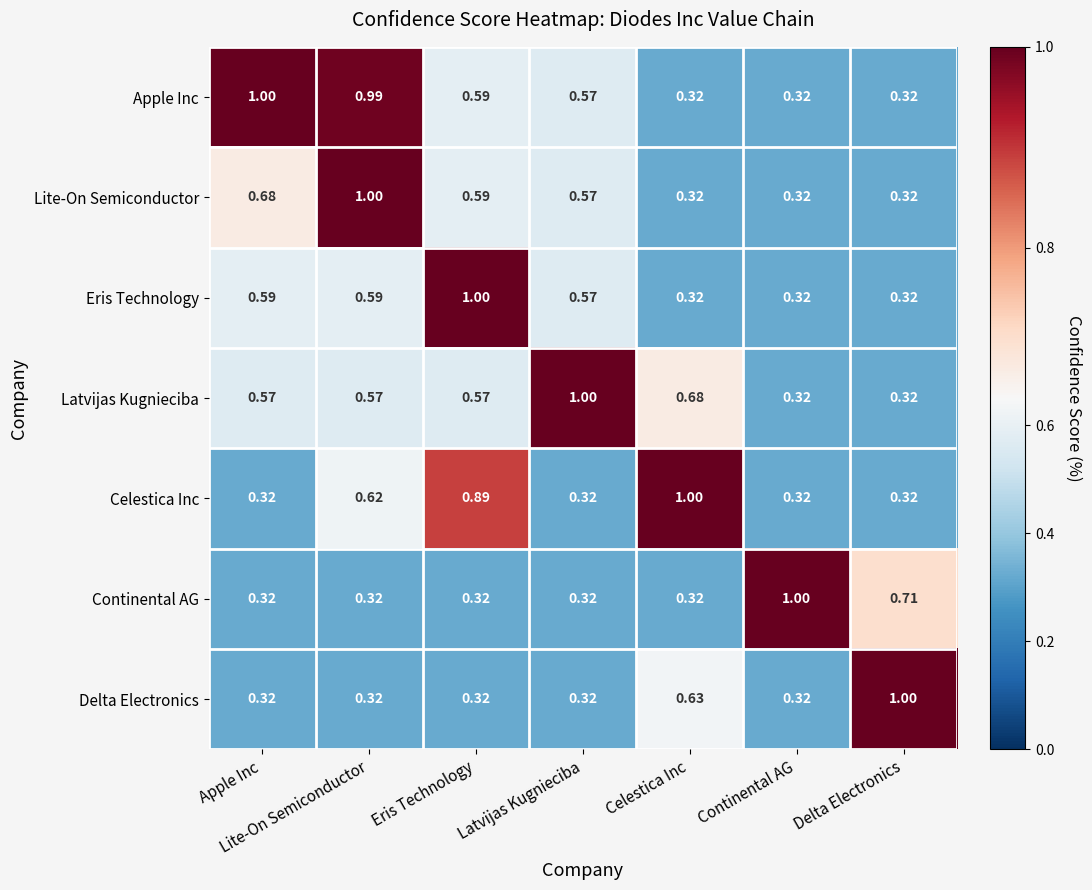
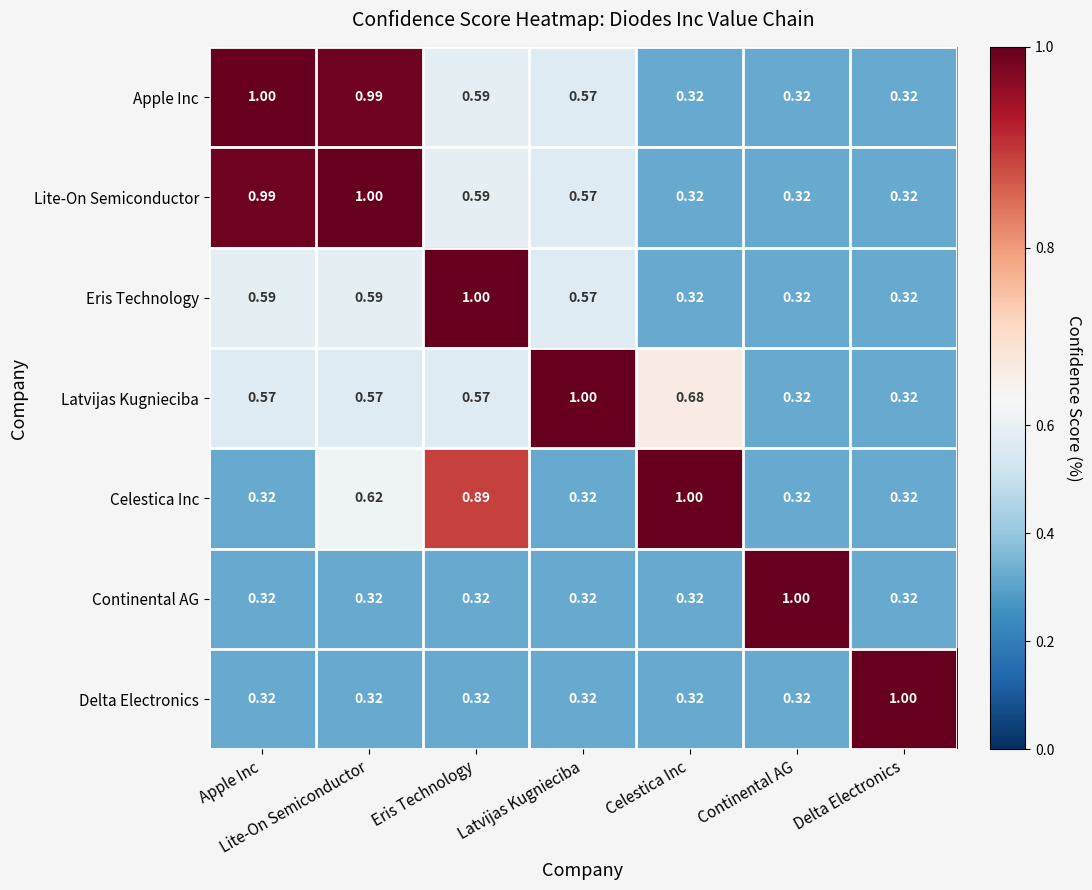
  {
    "Apple Inc": {
      "Apple Inc": 1.00,
      "Lite-On Semiconductor": 0.99,
      "Eris Technology": 0.59,
      "Latvijas Kugnieciba": 0.57,
      "Celestica Inc": 0.32,
      "Continental AG": 0.32,
      "Delta Electronics": 0.32
    },
    "Lite-On Semiconductor": {
-     "Apple Inc": 0.68,
+     "Apple Inc": 0.99,
      "Lite-On Semiconductor": 1.00,
      "Eris Technology": 0.59,
      "Latvijas Kugnieciba": 0.57,
      "Celestica Inc": 0.32,
      "Continental AG": 0.32,
      "Delta Electronics": 0.32
    },
    "Eris Technology": {
      "Apple Inc": 0.59,
      "Lite-On Semiconductor": 0.59,
      "Eris Technology": 1.00,
      "Latvijas Kugnieciba": 0.57,
      "Celestica Inc": 0.32,
      "Continental AG": 0.32,
      "Delta Electronics": 0.32
    },
    "Latvijas Kugnieciba": {
      "Apple Inc": 0.57,
      "Lite-On Semiconductor": 0.57,
      "Eris Technology": 0.57,
      "Latvijas Kugnieciba": 1.00,
      "Celestica Inc": 0.68,
      "Continental AG": 0.32,
      "Delta Electronics": 0.32
    },
    "Celestica Inc": {
      "Apple Inc": 0.32,
      "Lite-On Semiconductor": 0.62,
      "Eris Technology": 0.89,
      "Latvijas Kugnieciba": 0.32,
      "Celestica Inc": 1.00,
      "Continental AG": 0.32,
      "Delta Electronics": 0.32
    },
    "Continental AG": {
      "Apple Inc": 0.32,
      "Lite-On Semiconductor": 0.32,
      "Eris Technology": 0.32,
      "Latvijas Kugnieciba": 0.32,
      "Celestica Inc": 0.32,
      "Continental AG": 1.00,
-     "Delta Electronics": 0.71
+     "Delta Electronics": 0.32
    },
    "Delta Electronics": {
      "Apple Inc": 0.32,
      "Lite-On Semiconductor": 0.32,
      "Eris Technology": 0.32,
      "Latvijas Kugnieciba": 0.32,
-     "Celestica Inc": 0.63,
+     "Celestica Inc": 0.32,
      "Continental AG": 0.32,
      "Delta Electronics": 1.00
    }
  }
